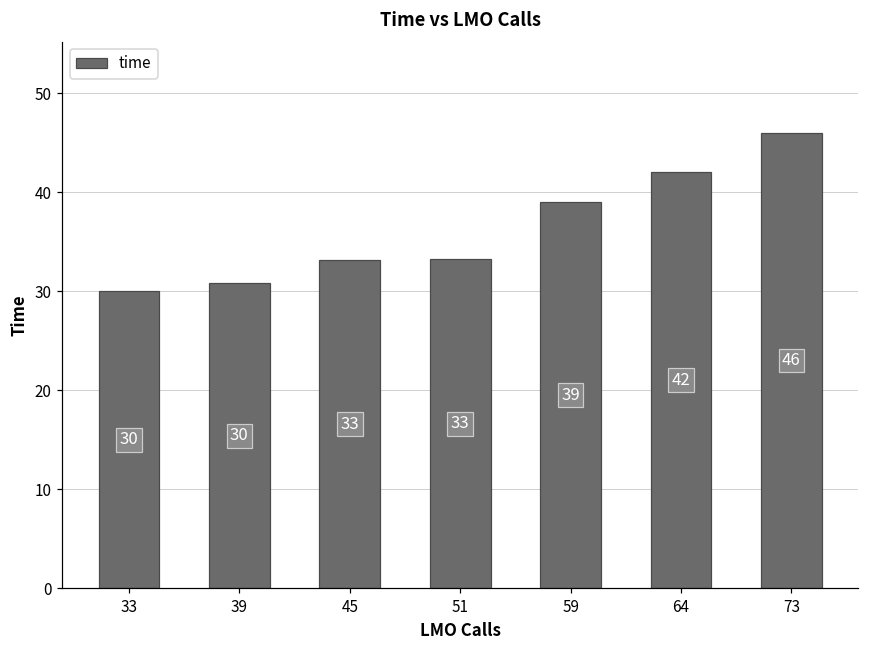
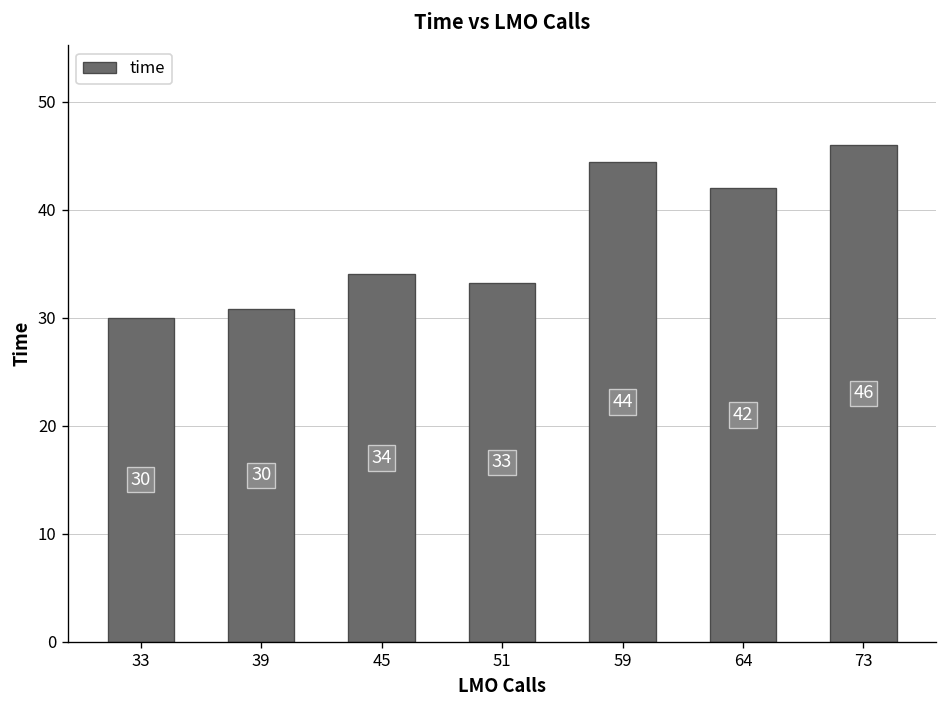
  {
-   "45": 33,
-   "59": 39
+   "45": 34,
+   "59": 44
  }
